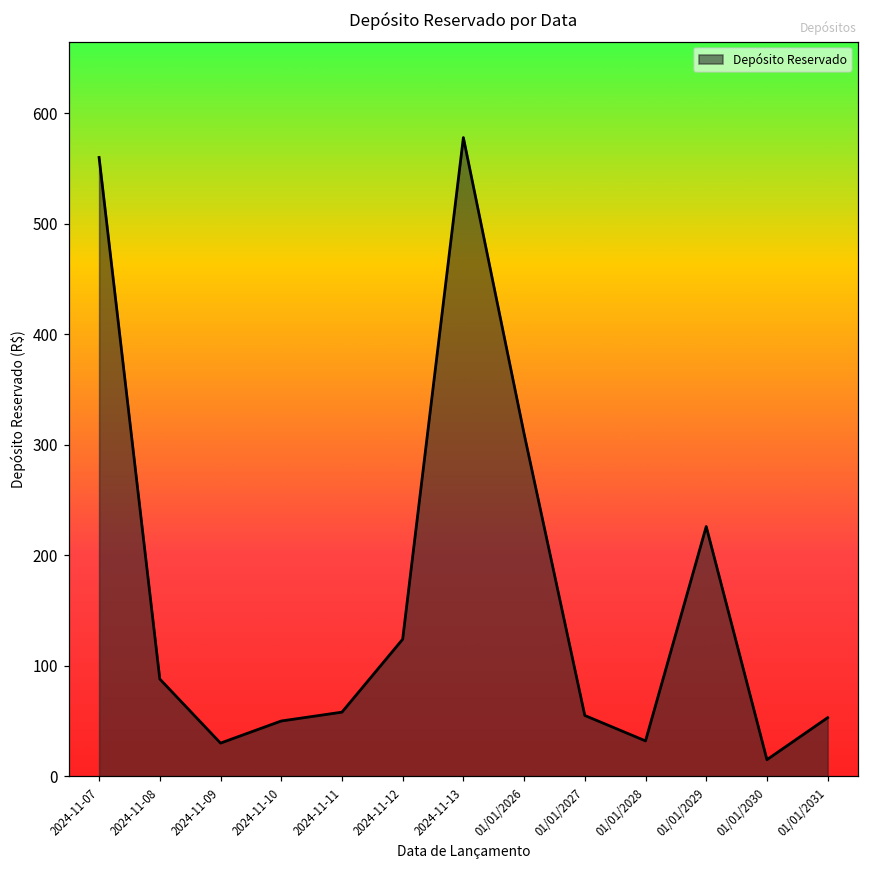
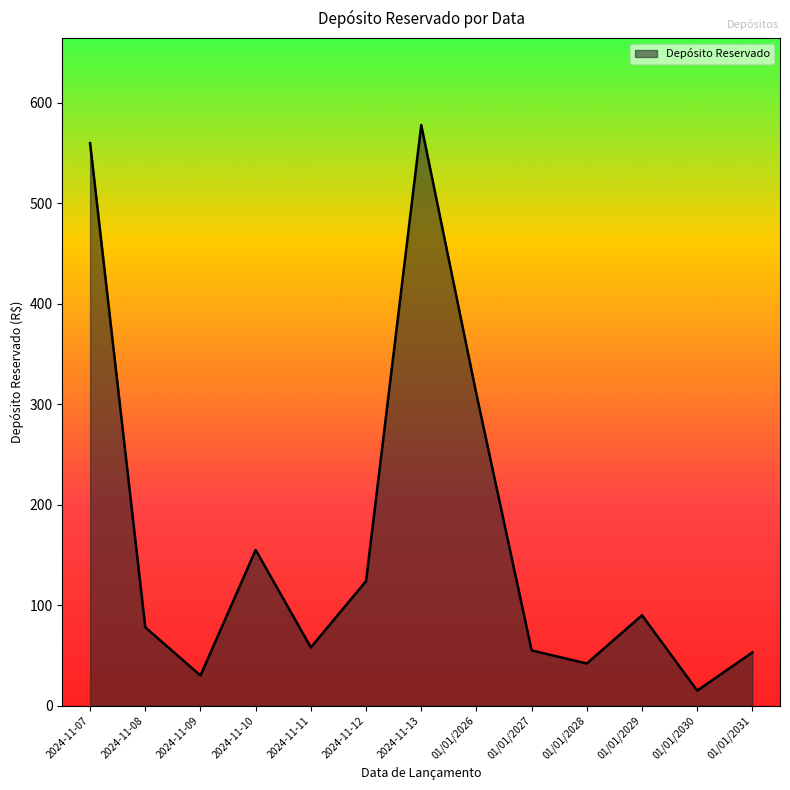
  {
    "2024-11-07": 560,
-   "2024-11-08": 88,
+   "2024-11-08": 78,
    "2024-11-09": 30,
-   "2024-11-10": 50,
+   "2024-11-10": 155,
    "2024-11-11": 58,
    "2024-11-12": 124,
    "2024-11-13": 578,
    "01/01/2026": 310,
    "01/01/2027": 55,
-   "01/01/2028": 32,
-   "01/01/2029": 226,
+   "01/01/2028": 42,
+   "01/01/2029": 90,
    "01/01/2030": 15,
    "01/01/2031": 53
  }
